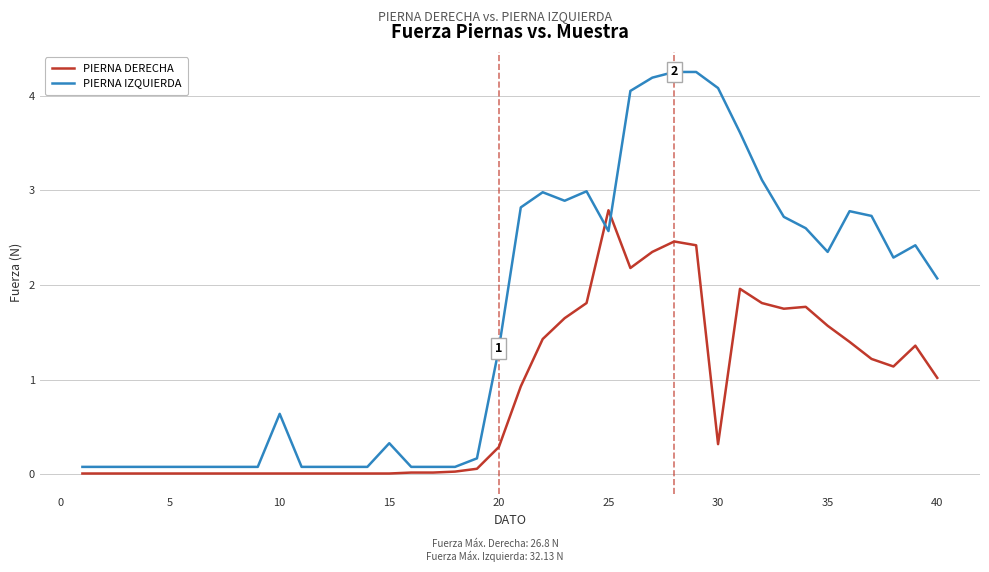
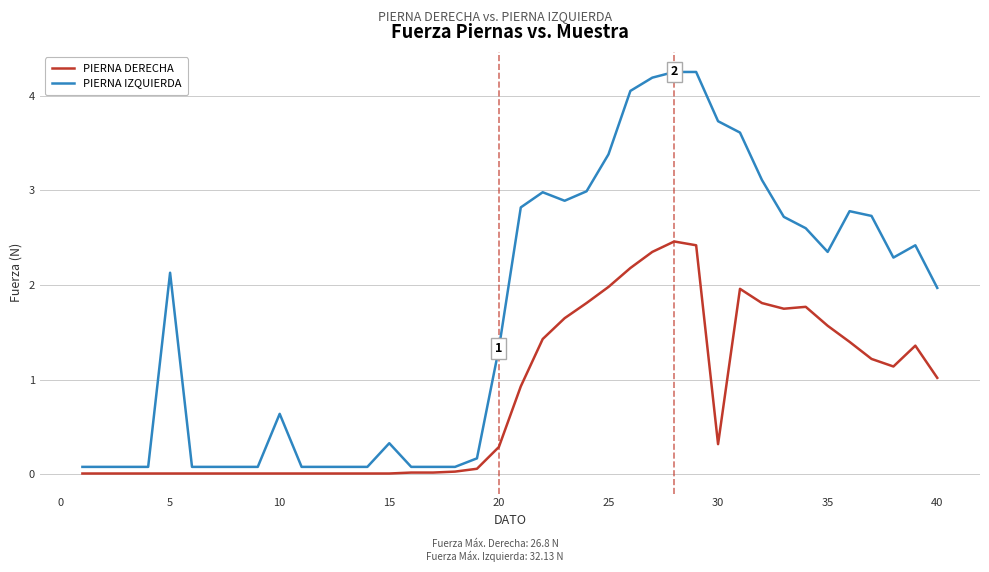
  {
    "PIERNA DERECHA": {
      "5": 0.0,
      "10": 0.0,
      "15": 0.0,
      "20": 0.3,
-     "25": 2.8,
+     "25": 2.0,
      "30": 0.3,
      "35": 1.6,
      "40": 1.0
    },
    "PIERNA IZQUIERDA": {
-     "5": 0.1,
+     "5": 2.1,
      "10": 0.6,
      "15": 0.3,
-     "25": 2.6,
-     "30": 4.1,
+     "25": 3.4,
+     "30": 3.7,
      "35": 2.4,
-     "40": 2.1
+     "40": 2.0
    }
  }
